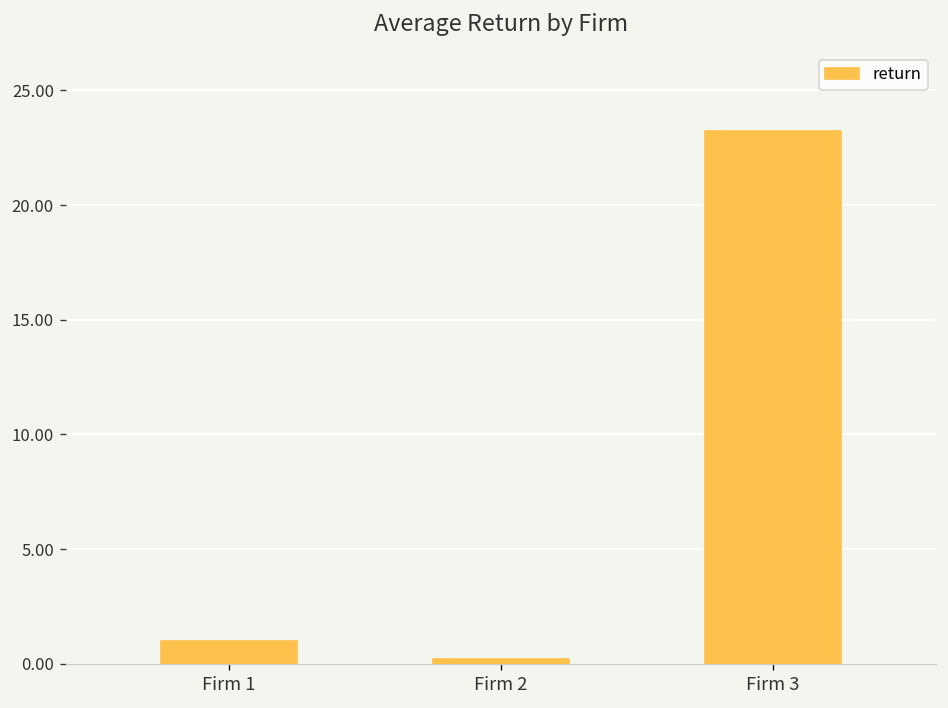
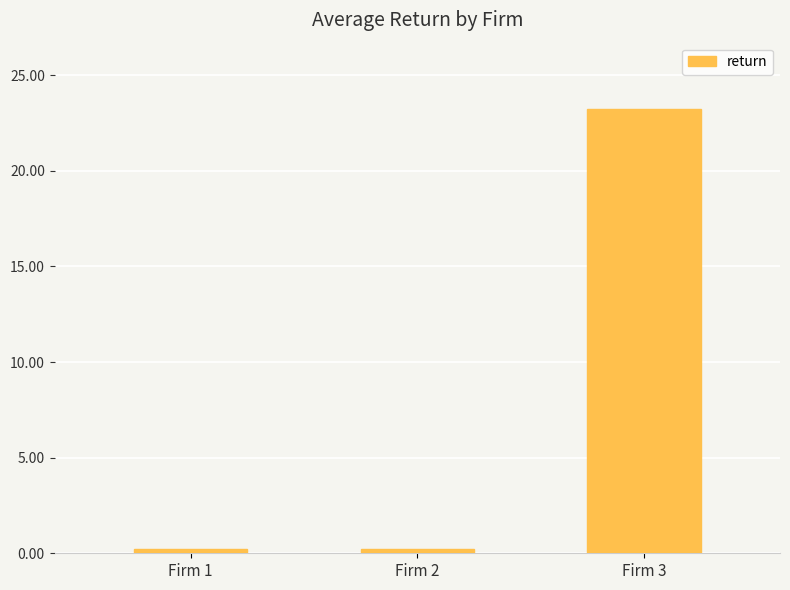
  {
-   "Firm 1": 1.0,
+   "Firm 1": 0.2,
    "Firm 2": 0.2,
    "Firm 3": 23.2
  }
